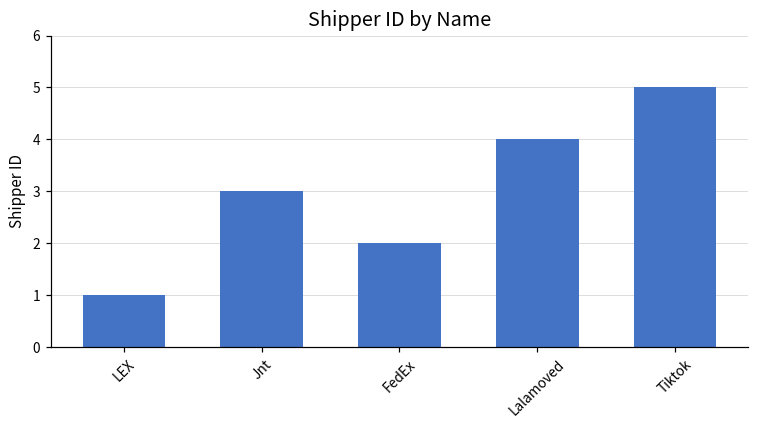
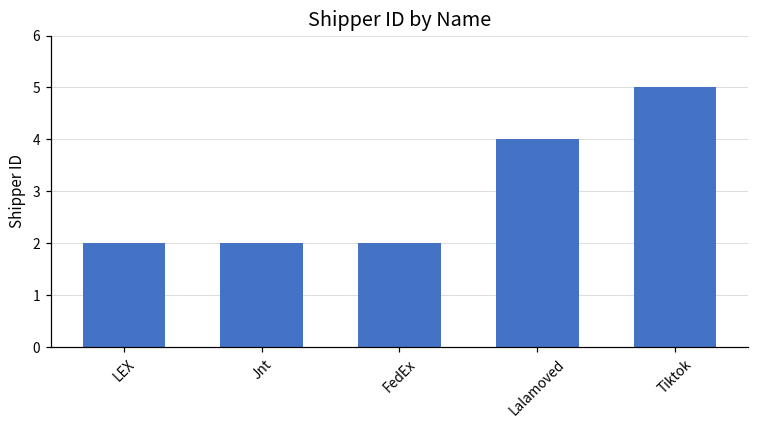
  {
-   "LEX": 1,
-   "Jnt": 3,
+   "LEX": 2,
+   "Jnt": 2,
    "FedEx": 2,
    "Lalamoved": 4,
    "Tiktok": 5
  }
